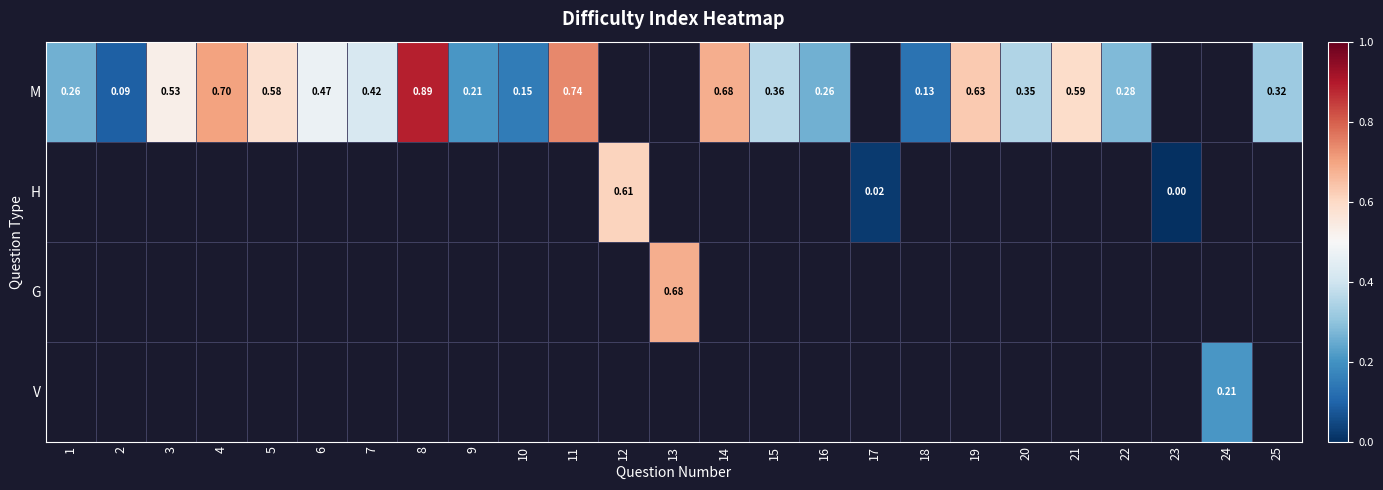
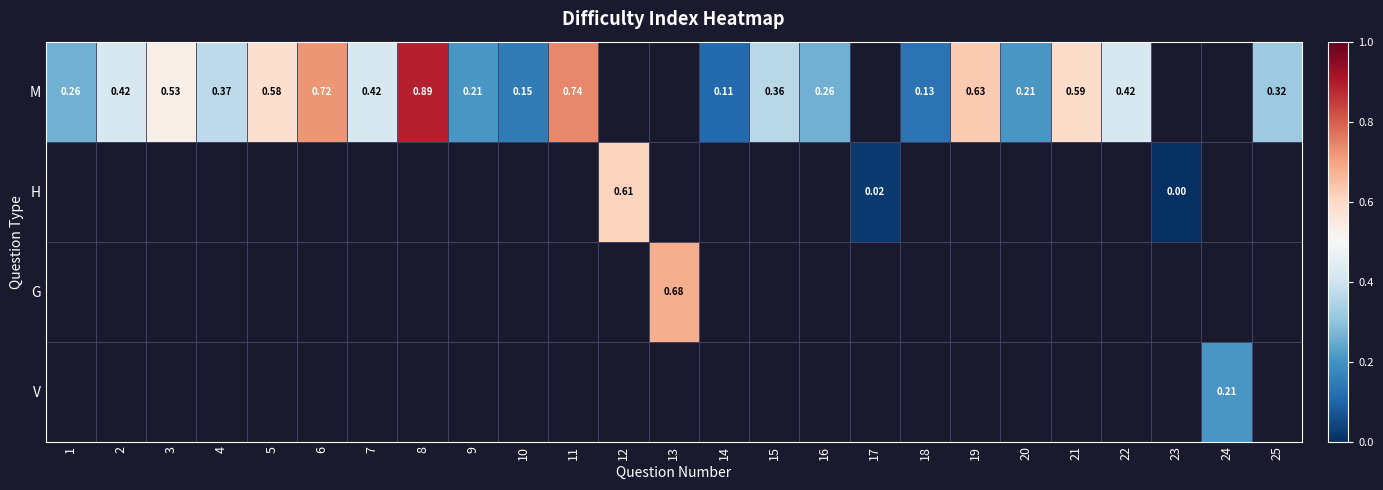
  {
    "M": {
      "1": 0.26,
-     "2": 0.09,
+     "2": 0.42,
      "3": 0.53,
-     "4": 0.70,
+     "4": 0.37,
      "5": 0.58,
-     "6": 0.47,
+     "6": 0.72,
      "7": 0.42,
      "8": 0.89,
      "9": 0.21,
      "10": 0.15,
      "11": 0.74,
-     "14": 0.68,
+     "14": 0.11,
      "15": 0.36,
      "16": 0.26,
      "18": 0.13,
      "19": 0.63,
-     "20": 0.35,
+     "20": 0.21,
      "21": 0.59,
-     "22": 0.28,
+     "22": 0.42,
      "25": 0.32
    },
    "H": {
      "12": 0.61,
      "17": 0.02,
      "23": 0.00
    },
    "G": {
      "13": 0.68
    },
    "V": {
      "24": 0.21
    }
  }
